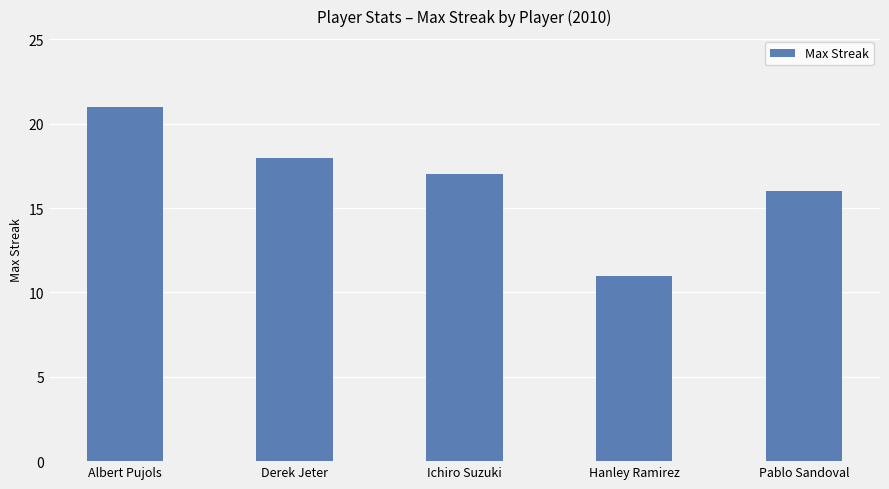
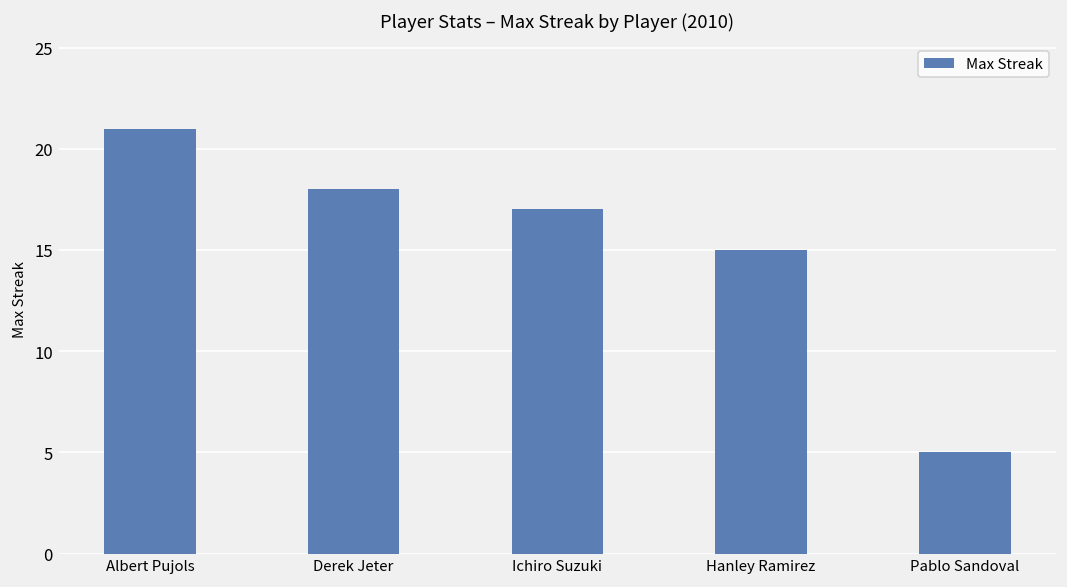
  {
    "Albert Pujols": 21,
    "Derek Jeter": 18,
    "Ichiro Suzuki": 17,
-   "Hanley Ramirez": 11,
-   "Pablo Sandoval": 16
+   "Hanley Ramirez": 15,
+   "Pablo Sandoval": 5
  }
